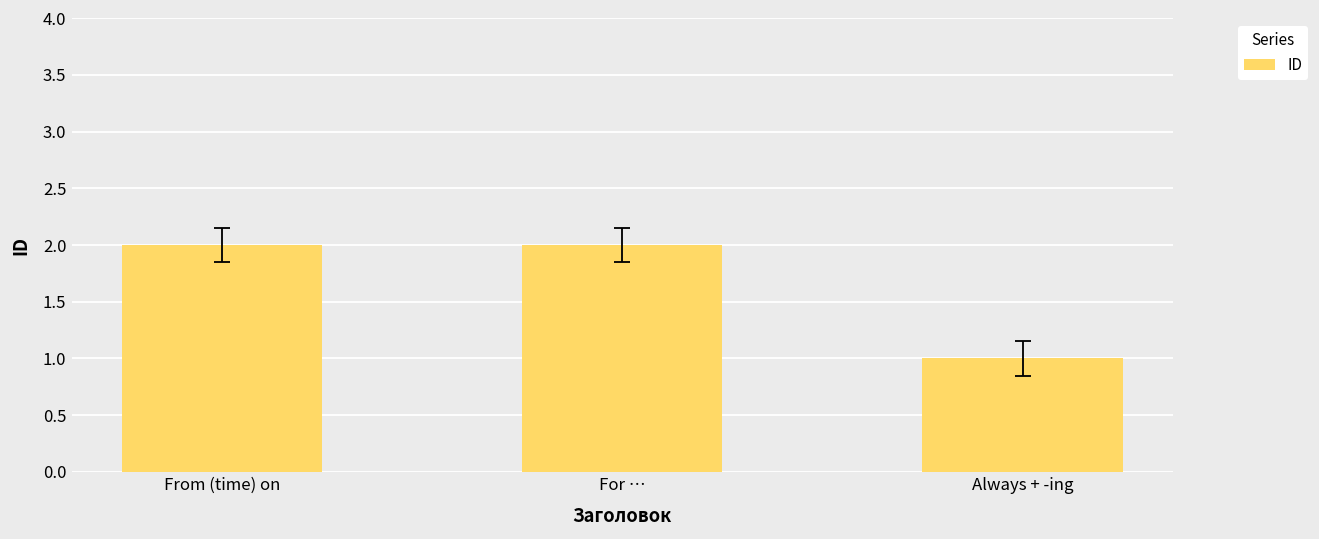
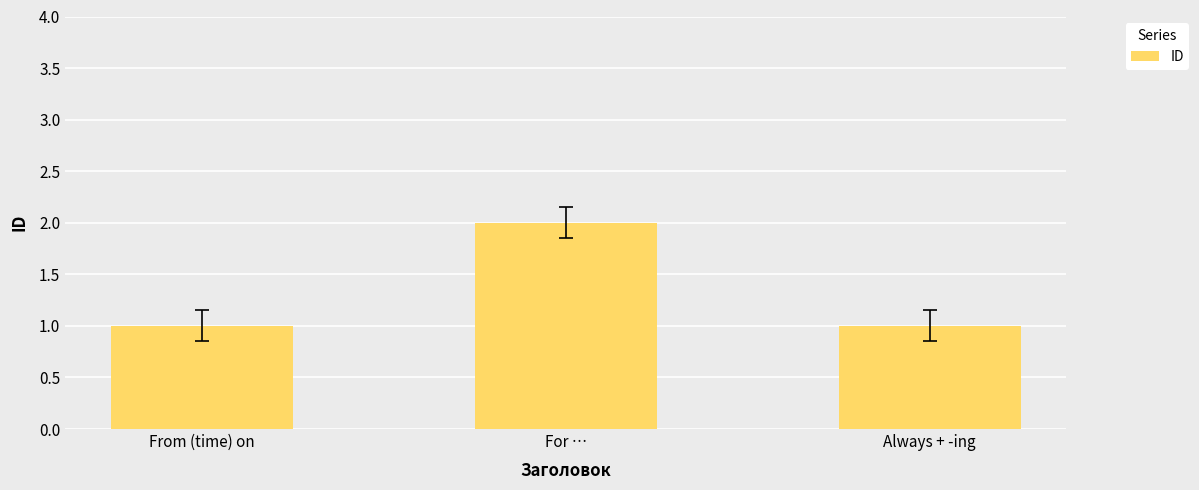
  {
    "ID": {
-     "From (time) on": 2,
+     "From (time) on": 1,
      "For …": 2,
      "Always + -ing": 1
    }
  }
